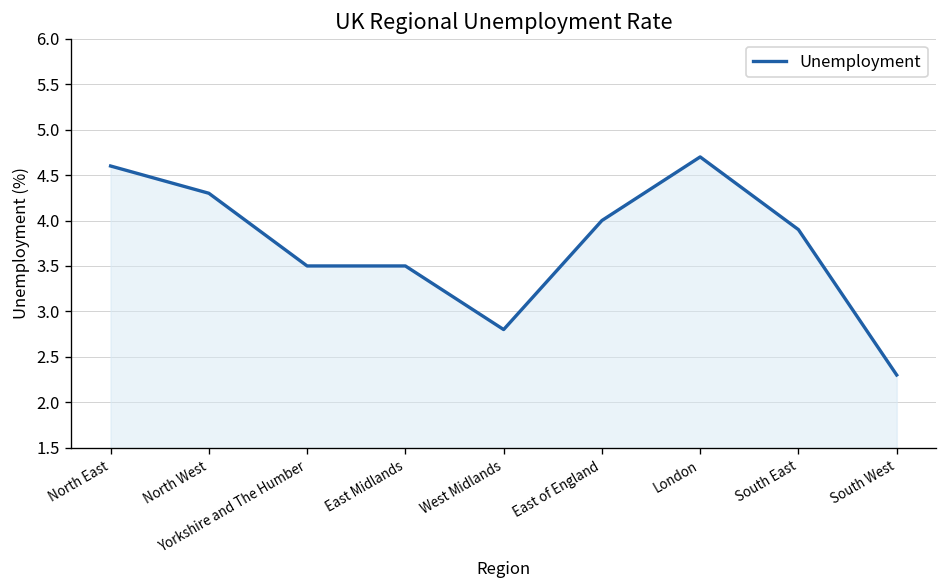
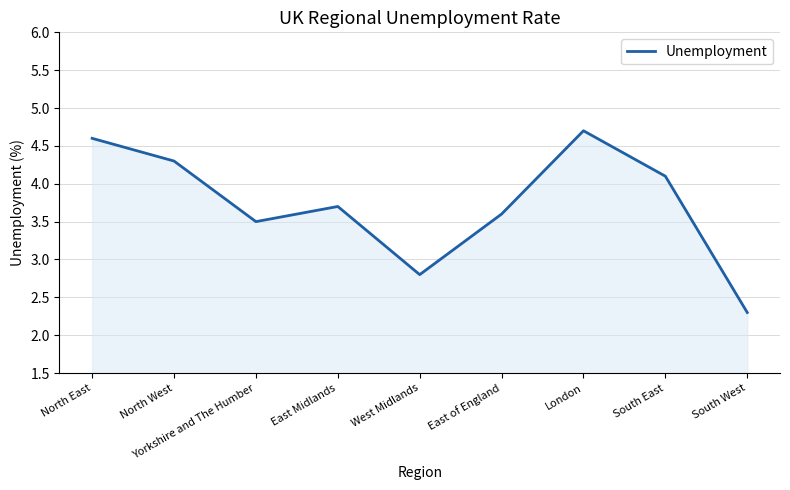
  {
    "North East": 4.6,
    "North West": 4.3,
    "Yorkshire and The Humber": 3.5,
-   "East Midlands": 3.5,
+   "East Midlands": 3.7,
    "West Midlands": 2.8,
-   "East of England": 4.0,
+   "East of England": 3.6,
    "London": 4.7,
-   "South East": 3.9,
+   "South East": 4.1,
    "South West": 2.3
  }
